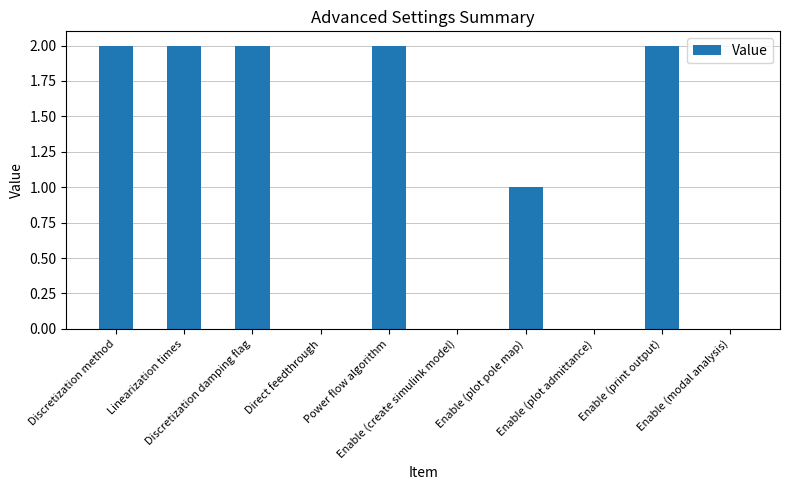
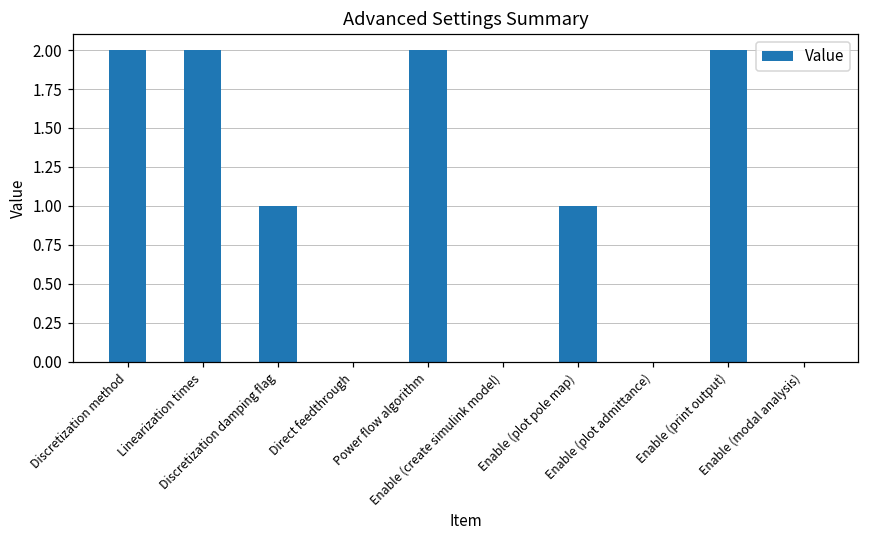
  {
    "Discretization method": 2,
    "Linearization times": 2,
-   "Discretization damping flag": 2,
+   "Discretization damping flag": 1,
    "Direct feedthrough": 0,
    "Power flow algorithm": 2,
    "Enable (create simulink model)": 0,
    "Enable (plot pole map)": 1,
    "Enable (plot admittance)": 0,
    "Enable (print output)": 2,
    "Enable (modal analysis)": 0
  }
